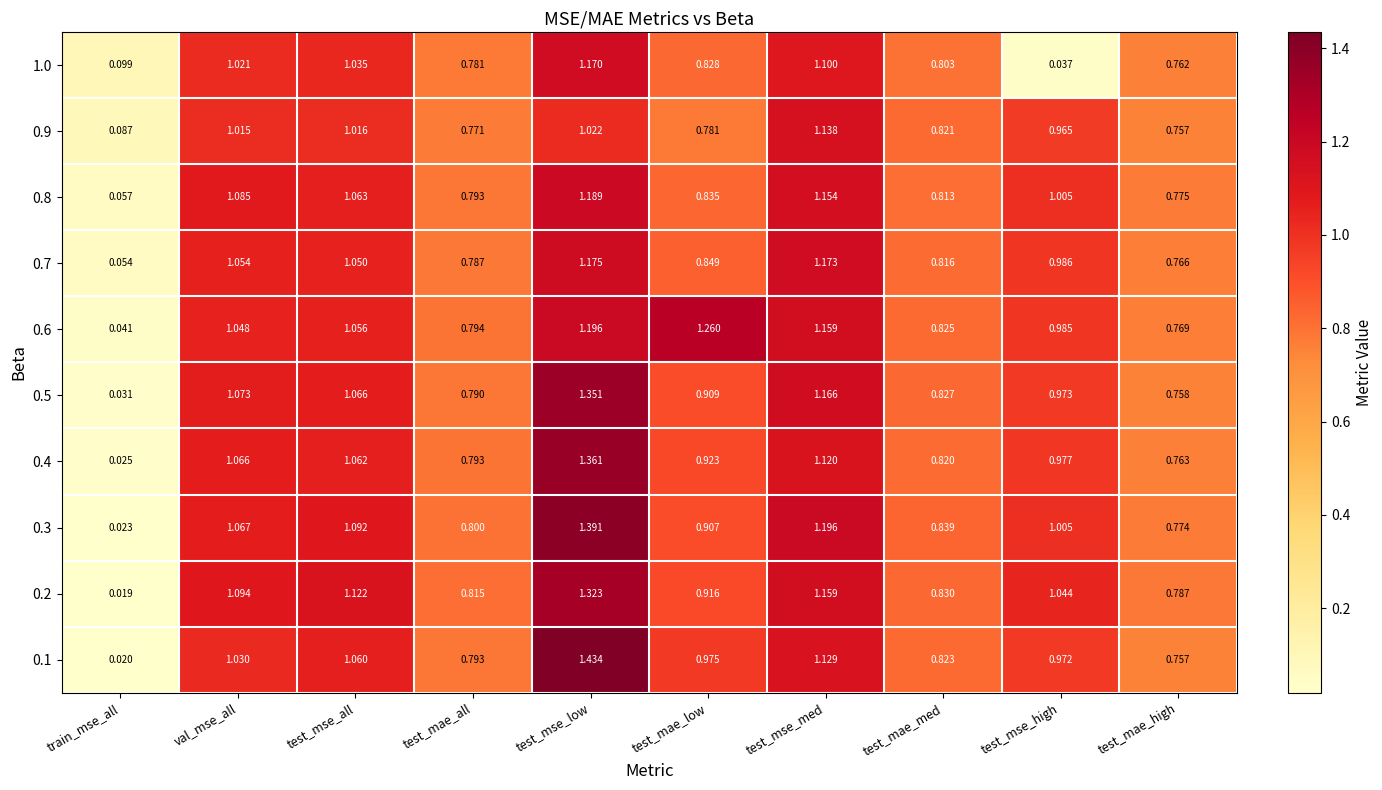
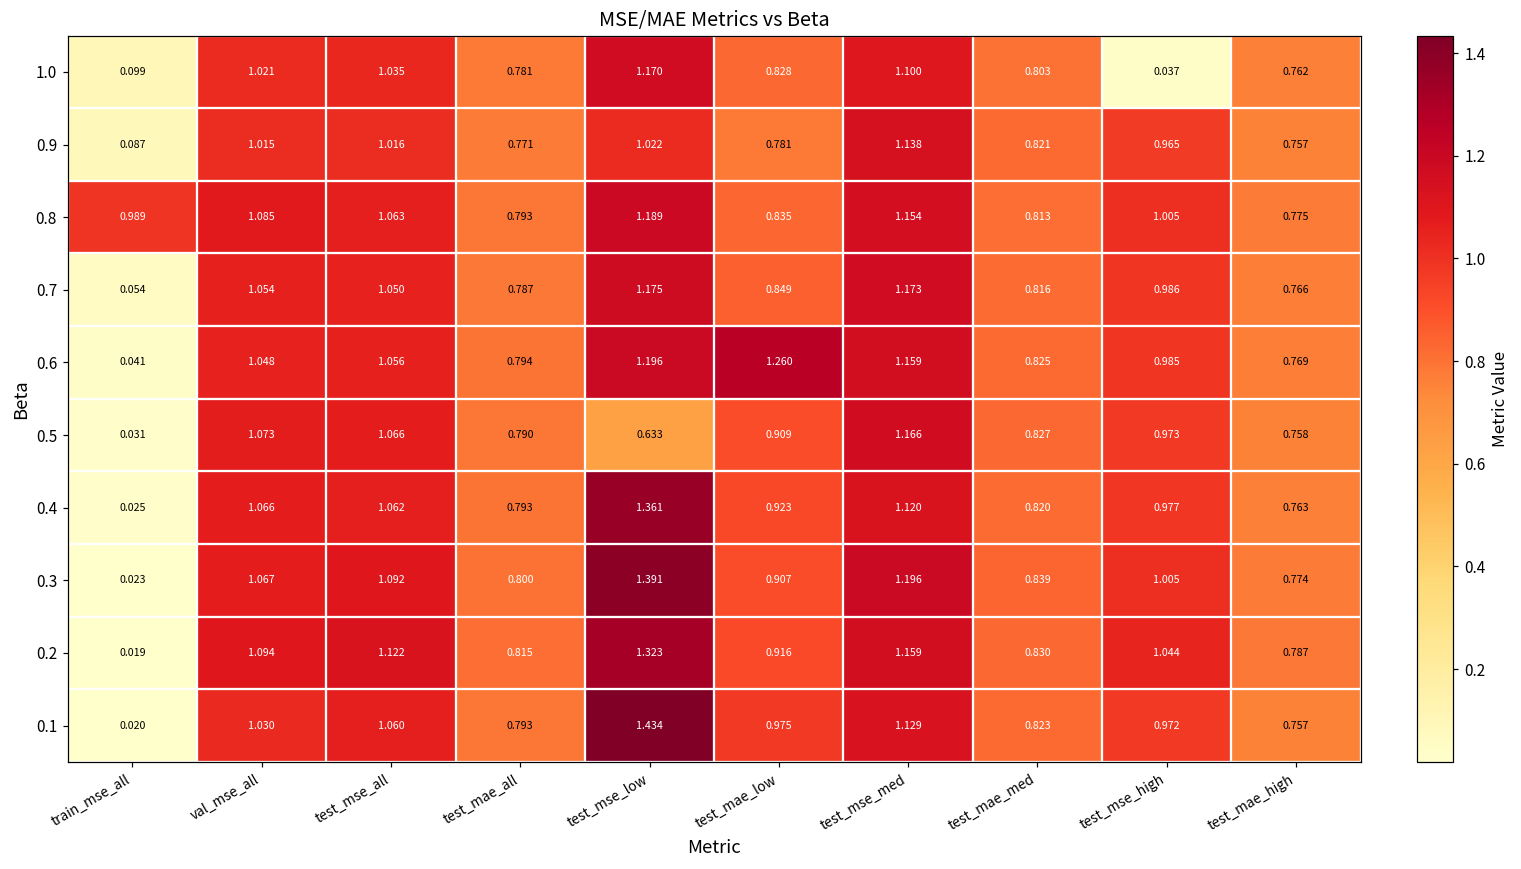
  {
    "1.0": {
      "train_mse_all": 0.099,
      "val_mse_all": 1.021,
      "test_mse_all": 1.035,
      "test_mae_all": 0.781,
      "test_mse_low": 1.170,
      "test_mae_low": 0.828,
      "test_mse_med": 1.100,
      "test_mae_med": 0.803,
      "test_mse_high": 0.037,
      "test_mae_high": 0.762
    },
    "0.9": {
      "train_mse_all": 0.087,
      "val_mse_all": 1.015,
      "test_mse_all": 1.016,
      "test_mae_all": 0.771,
      "test_mse_low": 1.022,
      "test_mae_low": 0.781,
      "test_mse_med": 1.138,
      "test_mae_med": 0.821,
      "test_mse_high": 0.965,
      "test_mae_high": 0.757
    },
    "0.8": {
-     "train_mse_all": 0.057,
+     "train_mse_all": 0.989,
      "val_mse_all": 1.085,
      "test_mse_all": 1.063,
      "test_mae_all": 0.793,
      "test_mse_low": 1.189,
      "test_mae_low": 0.835,
      "test_mse_med": 1.154,
      "test_mae_med": 0.813,
      "test_mse_high": 1.005,
      "test_mae_high": 0.775
    },
    "0.7": {
      "train_mse_all": 0.054,
      "val_mse_all": 1.054,
      "test_mse_all": 1.050,
      "test_mae_all": 0.787,
      "test_mse_low": 1.175,
      "test_mae_low": 0.849,
      "test_mse_med": 1.173,
      "test_mae_med": 0.816,
      "test_mse_high": 0.986,
      "test_mae_high": 0.766
    },
    "0.6": {
      "train_mse_all": 0.041,
      "val_mse_all": 1.048,
      "test_mse_all": 1.056,
      "test_mae_all": 0.794,
      "test_mse_low": 1.196,
      "test_mae_low": 1.260,
      "test_mse_med": 1.159,
      "test_mae_med": 0.825,
      "test_mse_high": 0.985,
      "test_mae_high": 0.769
    },
    "0.5": {
      "train_mse_all": 0.031,
      "val_mse_all": 1.073,
      "test_mse_all": 1.066,
      "test_mae_all": 0.790,
-     "test_mse_low": 1.351,
+     "test_mse_low": 0.633,
      "test_mae_low": 0.909,
      "test_mse_med": 1.166,
      "test_mae_med": 0.827,
      "test_mse_high": 0.973,
      "test_mae_high": 0.758
    },
    "0.4": {
      "train_mse_all": 0.025,
      "val_mse_all": 1.066,
      "test_mse_all": 1.062,
      "test_mae_all": 0.793,
      "test_mse_low": 1.361,
      "test_mae_low": 0.923,
      "test_mse_med": 1.120,
      "test_mae_med": 0.820,
      "test_mse_high": 0.977,
      "test_mae_high": 0.763
    },
    "0.3": {
      "train_mse_all": 0.023,
      "val_mse_all": 1.067,
      "test_mse_all": 1.092,
      "test_mae_all": 0.800,
      "test_mse_low": 1.391,
      "test_mae_low": 0.907,
      "test_mse_med": 1.196,
      "test_mae_med": 0.839,
      "test_mse_high": 1.005,
      "test_mae_high": 0.774
    },
    "0.2": {
      "train_mse_all": 0.019,
      "val_mse_all": 1.094,
      "test_mse_all": 1.122,
      "test_mae_all": 0.815,
      "test_mse_low": 1.323,
      "test_mae_low": 0.916,
      "test_mse_med": 1.159,
      "test_mae_med": 0.830,
      "test_mse_high": 1.044,
      "test_mae_high": 0.787
    },
    "0.1": {
      "train_mse_all": 0.020,
      "val_mse_all": 1.030,
      "test_mse_all": 1.060,
      "test_mae_all": 0.793,
      "test_mse_low": 1.434,
      "test_mae_low": 0.975,
      "test_mse_med": 1.129,
      "test_mae_med": 0.823,
      "test_mse_high": 0.972,
      "test_mae_high": 0.757
    }
  }
